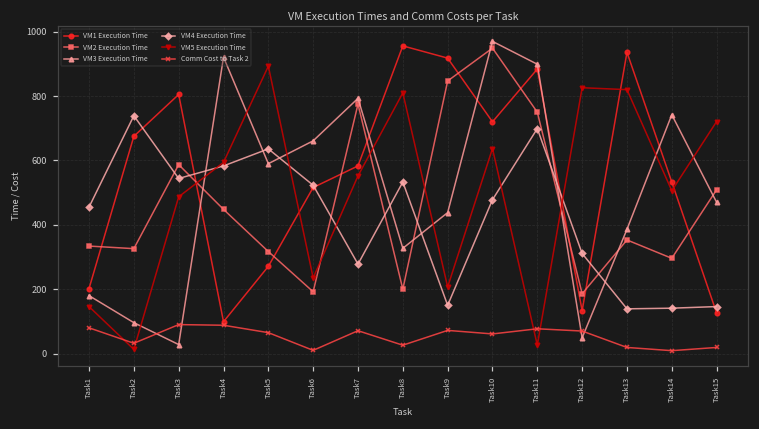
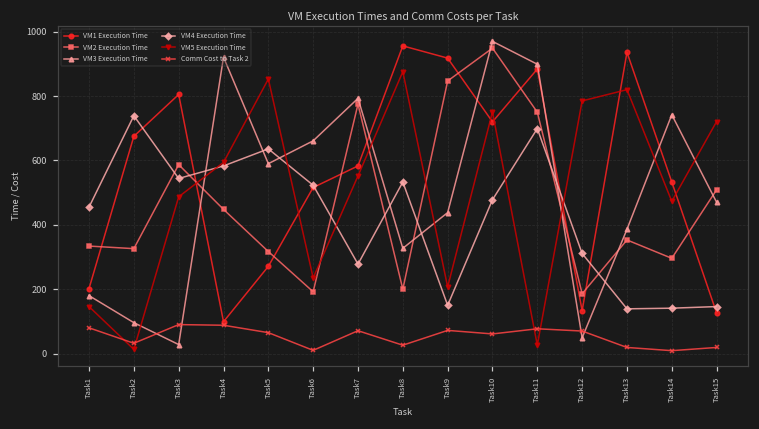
  {
    "VM5 Execution Time": {
      "Task1": 150,
      "Task2": 10,
      "Task3": 490,
      "Task4": 590,
-     "Task5": 890,
+     "Task5": 850,
      "Task6": 240,
      "Task7": 550,
-     "Task8": 810,
+     "Task8": 880,
      "Task9": 210,
-     "Task10": 640,
+     "Task10": 750,
      "Task11": 30,
-     "Task12": 830,
+     "Task12": 790,
      "Task13": 820,
-     "Task14": 510,
+     "Task14": 470,
      "Task15": 720
    }
  }
